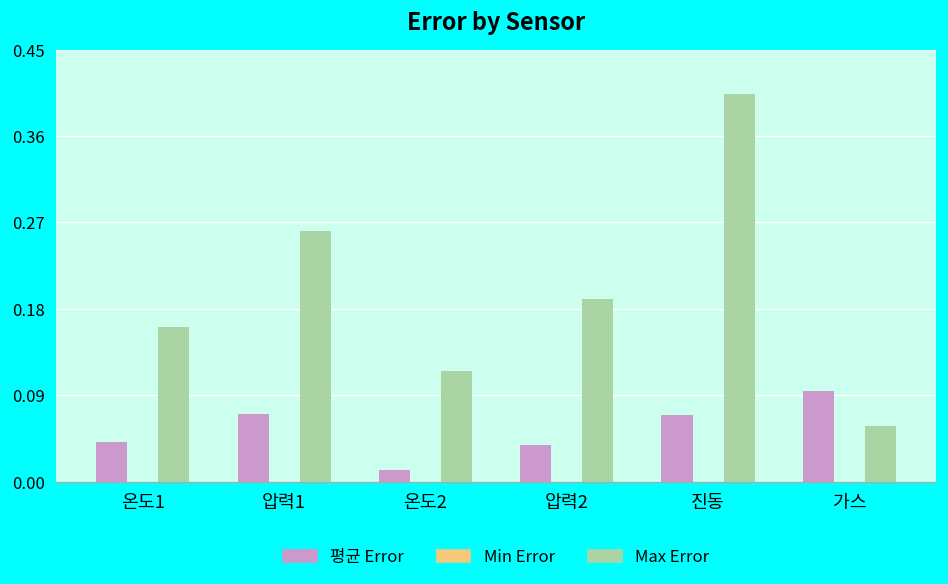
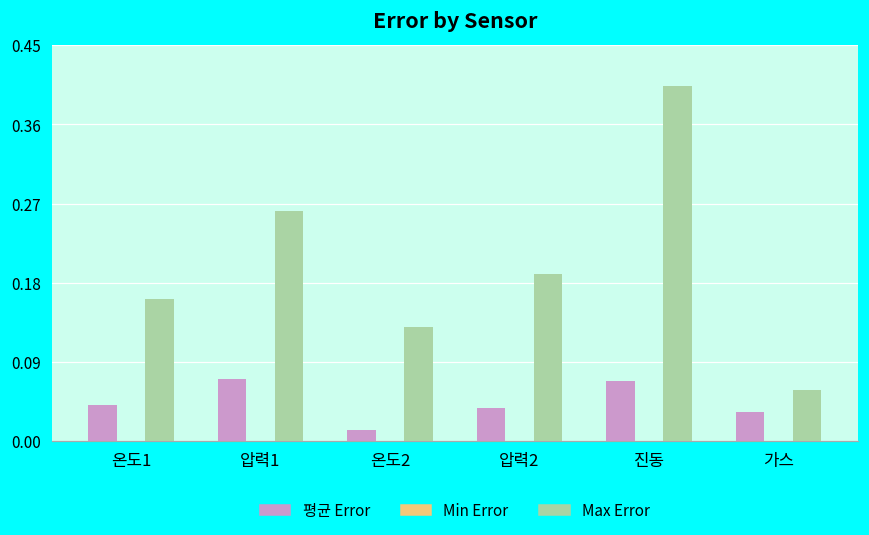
  {
    "평균 Error": {
      "온도1": 0.04,
      "압력1": 0.07,
      "온도2": 0.01,
      "압력2": 0.04,
      "진동": 0.07,
-     "가스": 0.09
+     "가스": 0.03
    },
    "Max Error": {
      "온도1": 0.16,
      "압력1": 0.26,
-     "온도2": 0.12,
+     "온도2": 0.13,
      "압력2": 0.19,
      "진동": 0.40,
      "가스": 0.06
    }
  }
